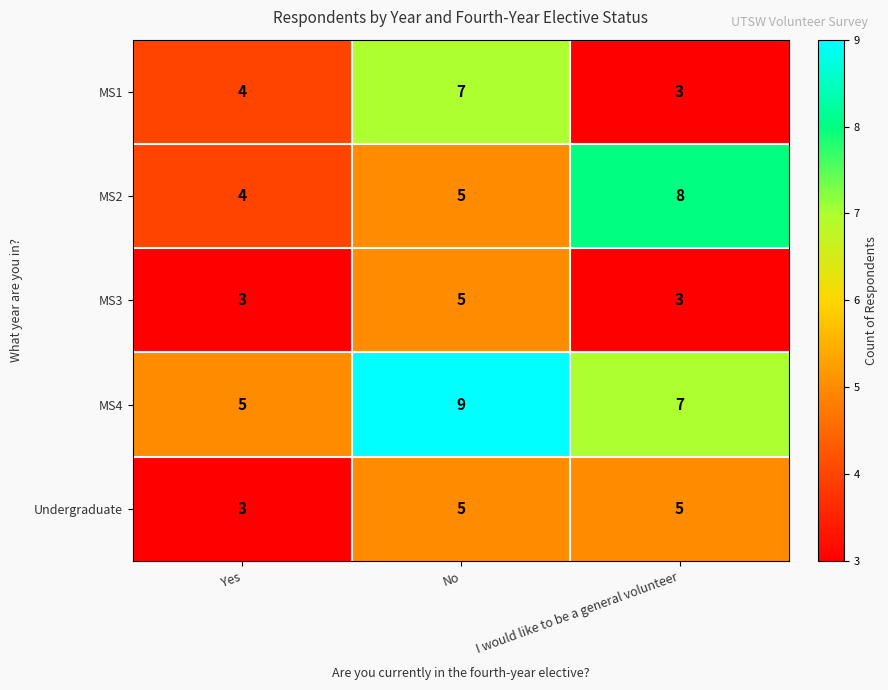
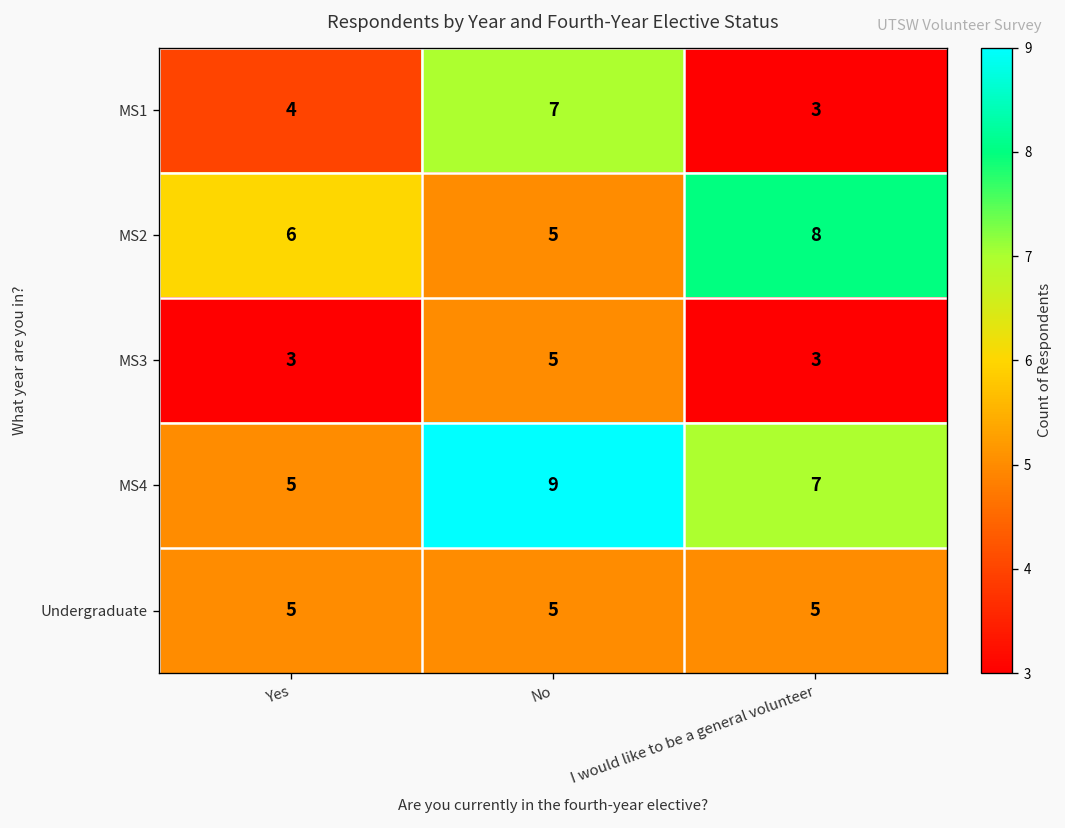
  {
    "MS1": {
      "Yes": 4,
      "No": 7,
      "I would like to be a general volunteer": 3
    },
    "MS2": {
-     "Yes": 4,
+     "Yes": 6,
      "No": 5,
      "I would like to be a general volunteer": 8
    },
    "MS3": {
      "Yes": 3,
      "No": 5,
      "I would like to be a general volunteer": 3
    },
    "MS4": {
      "Yes": 5,
      "No": 9,
      "I would like to be a general volunteer": 7
    },
    "Undergraduate": {
-     "Yes": 3,
+     "Yes": 5,
      "No": 5,
      "I would like to be a general volunteer": 5
    }
  }
